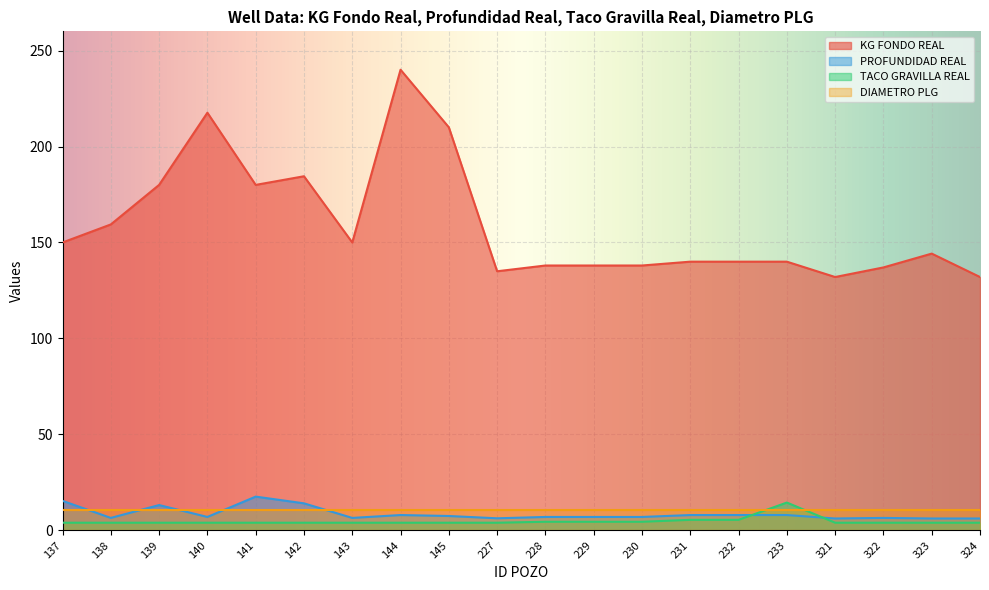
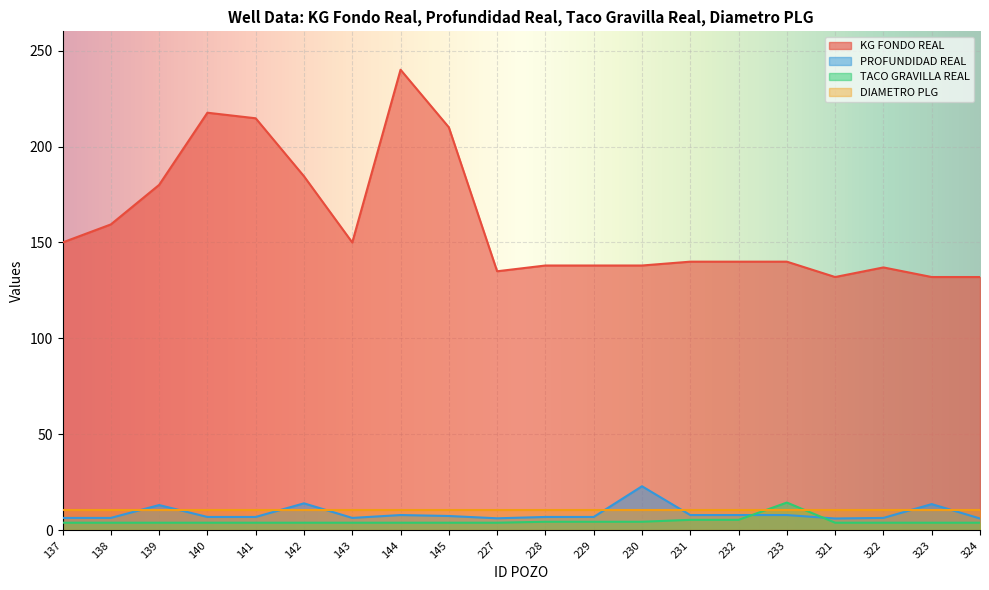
  {
    "KG FONDO REAL": {
      "137": 150,
      "138": 159,
      "139": 180,
      "140": 218,
-     "141": 180,
+     "141": 215,
      "142": 185,
      "143": 150,
      "144": 240,
      "145": 210,
      "227": 135,
      "228": 138,
      "229": 138,
      "230": 138,
      "231": 140,
      "232": 140,
      "233": 140,
      "321": 132,
      "322": 137,
-     "323": 144,
+     "323": 132,
      "324": 132
    },
    "PROFUNDIDAD REAL": {
-     "137": 15,
+     "137": 7,
      "138": 7,
      "139": 13,
      "140": 7,
-     "141": 18,
+     "141": 7,
      "142": 14,
      "143": 7,
      "144": 8,
      "145": 8,
      "227": 6,
      "228": 7,
      "229": 7,
-     "230": 7,
+     "230": 23,
      "231": 8,
      "232": 8,
      "233": 8,
      "321": 6,
      "322": 7,
-     "323": 6,
+     "323": 14,
      "324": 6
    },
    "TACO GRAVILLA REAL": {
      "137": 4,
      "138": 4,
      "139": 4,
      "140": 4,
      "141": 4,
      "142": 4,
      "143": 4,
      "144": 4,
      "145": 4,
      "227": 4,
      "228": 5,
      "229": 5,
      "230": 5,
      "231": 6,
      "232": 6,
      "233": 15,
      "321": 4,
      "322": 4,
      "323": 4,
      "324": 4
    },
    "DIAMETRO PLG": {
      "137": 11,
      "138": 11,
      "139": 11,
      "140": 11,
      "141": 11,
      "142": 11,
      "143": 11,
      "144": 11,
      "145": 11,
      "227": 11,
      "228": 11,
      "229": 11,
      "230": 11,
      "231": 11,
      "232": 11,
      "233": 11,
      "321": 11,
      "322": 11,
      "323": 11,
      "324": 11
    }
  }
